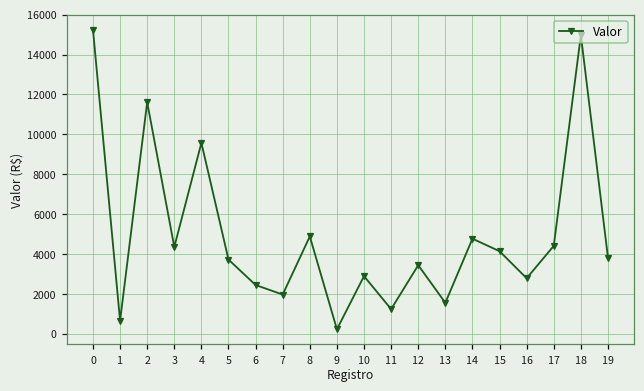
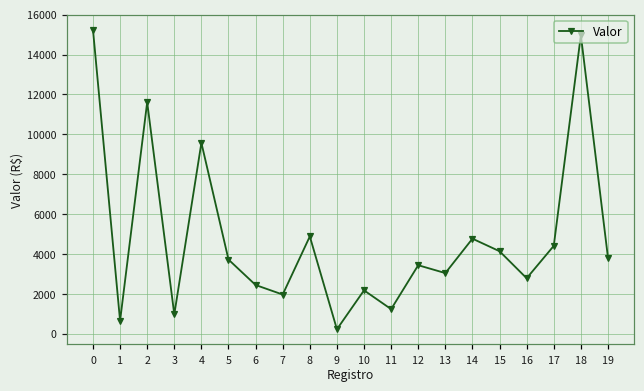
  {
    "0": 15300,
    "1": 600,
    "2": 11600,
-   "3": 4300,
+   "3": 1000,
    "4": 9600,
    "5": 3700,
    "6": 2400,
    "7": 2000,
    "8": 4900,
    "9": 200,
-   "10": 2900,
+   "10": 2200,
    "11": 1200,
    "12": 3400,
-   "13": 1500,
+   "13": 3000,
    "14": 4800,
    "15": 4100,
    "16": 2800,
    "17": 4400,
    "19": 3800
  }
